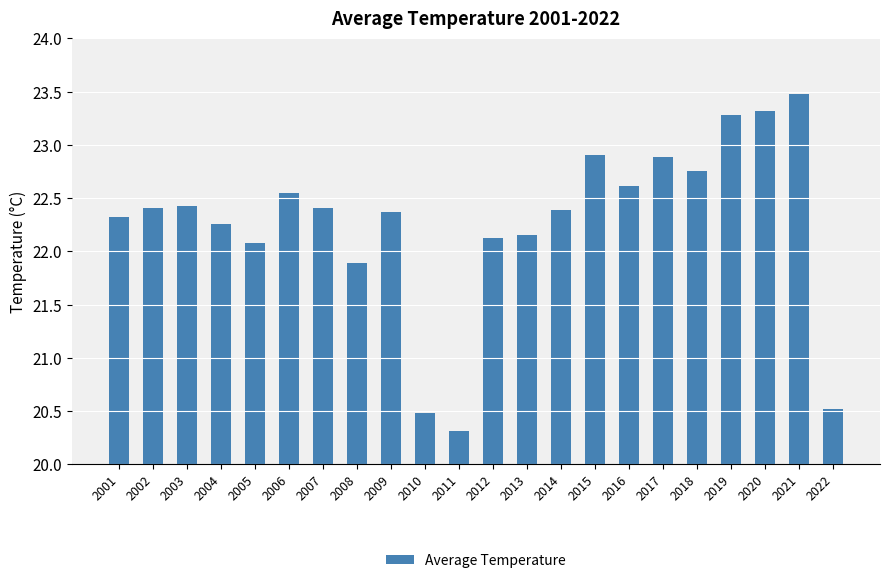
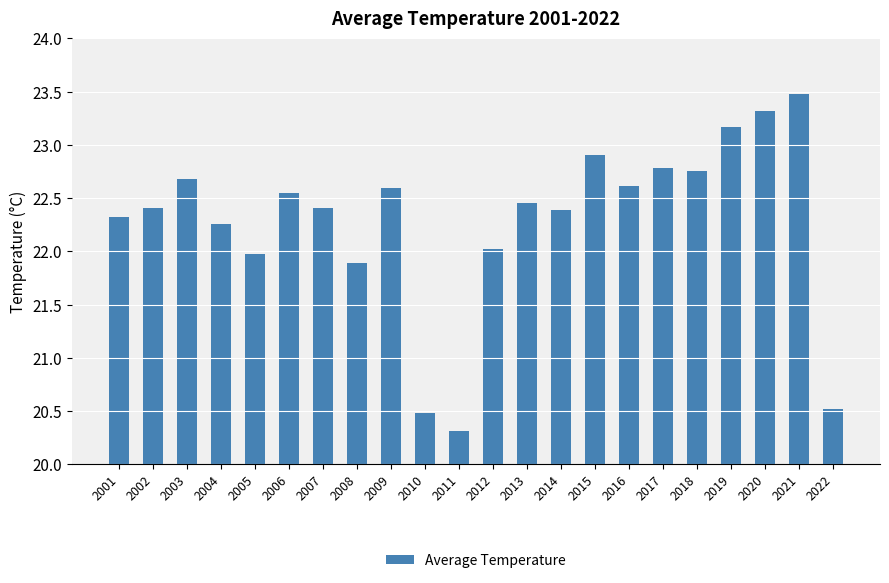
  {
    "2001": 22.32,
    "2002": 22.40,
-   "2003": 22.43,
+   "2003": 22.68,
    "2004": 22.26,
-   "2005": 22.07,
+   "2005": 21.98,
    "2006": 22.54,
    "2007": 22.41,
    "2008": 21.89,
-   "2009": 22.37,
+   "2009": 22.59,
    "2010": 20.48,
    "2011": 20.31,
-   "2012": 22.12,
-   "2013": 22.15,
+   "2012": 22.02,
+   "2013": 22.45,
    "2014": 22.39,
    "2015": 22.91,
    "2016": 22.62,
-   "2017": 22.88,
+   "2017": 22.78,
    "2018": 22.75,
-   "2019": 23.28,
+   "2019": 23.17,
    "2020": 23.32,
    "2021": 23.48,
    "2022": 20.52
  }
